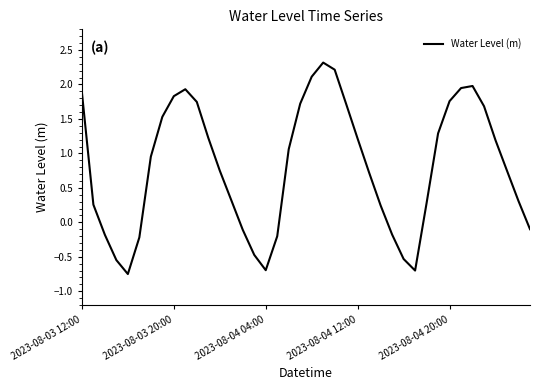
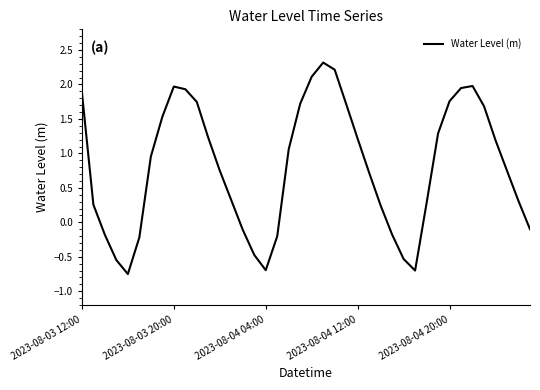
  {
    "2023-08-03 12:00": 1.9,
-   "2023-08-03 20:00": 1.8,
+   "2023-08-03 20:00": 2.0,
    "2023-08-04 04:00": -0.7,
    "2023-08-04 12:00": 1.2,
    "2023-08-04 20:00": 1.8
  }
